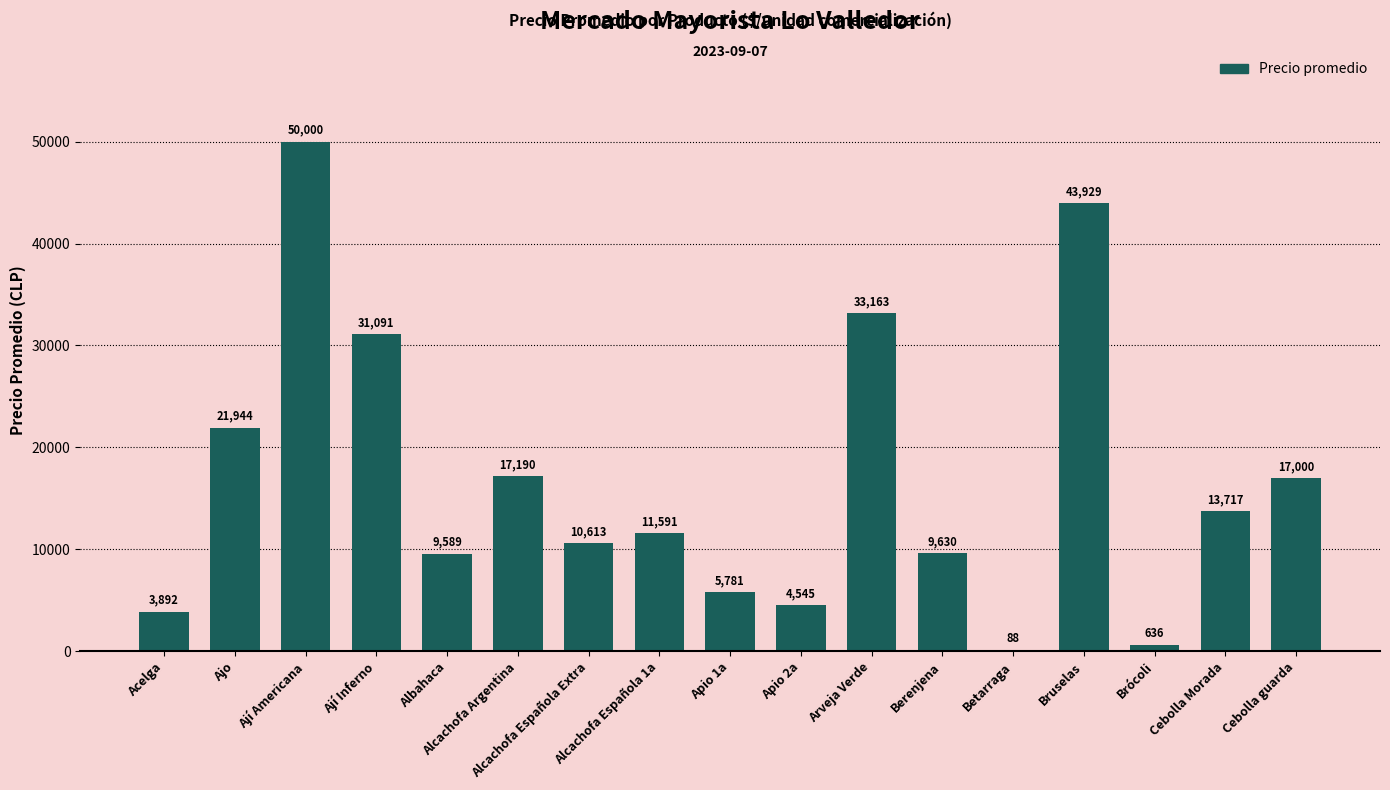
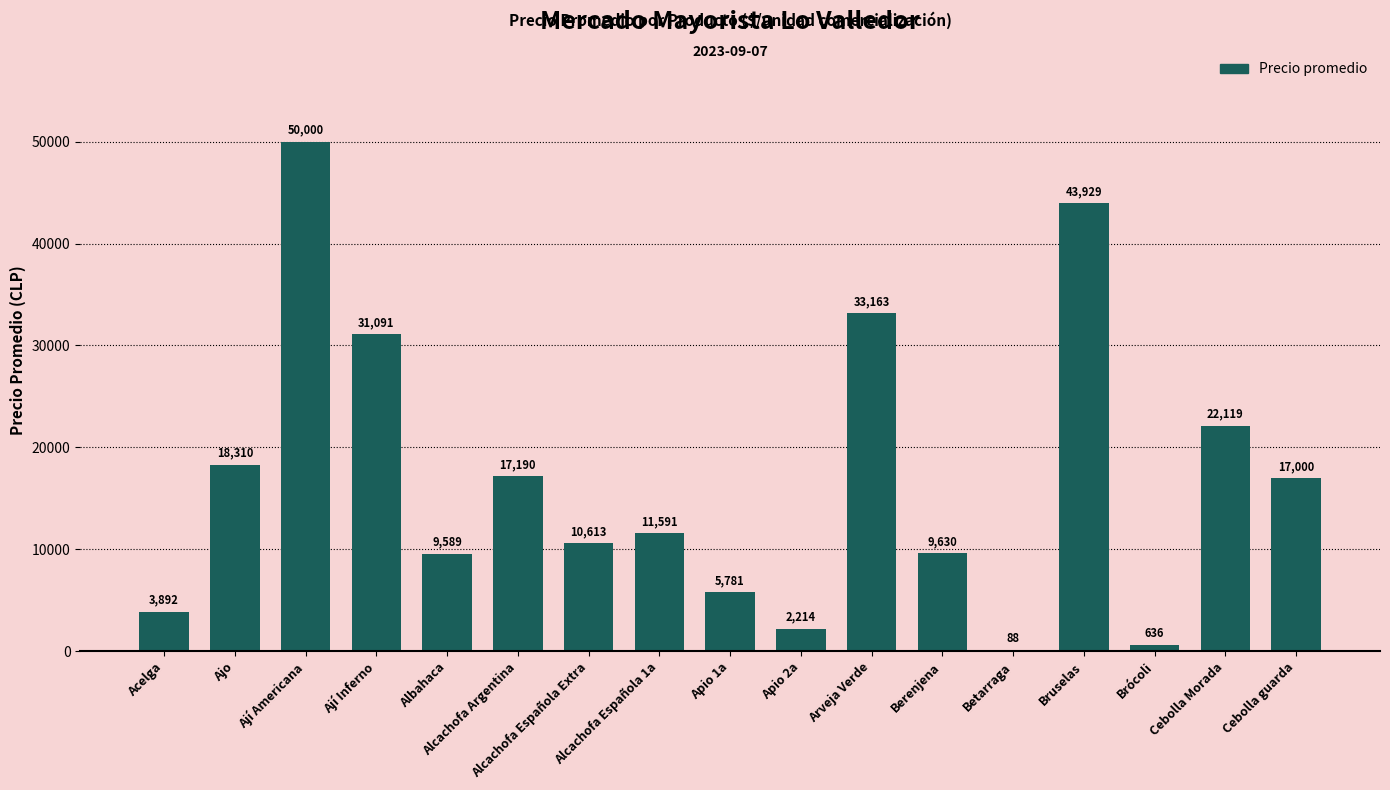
  {
    "Acelga": "3,892",
-   "Ajo": "21,944",
+   "Ajo": "18,310",
    "Ají Americana": "50,000",
    "Ají Inferno": "31,091",
    "Albahaca": "9,589",
    "Alcachofa Argentina": "17,190",
    "Alcachofa Española Extra": "10,613",
    "Alcachofa Española 1a": "11,591",
    "Apio 1a": "5,781",
-   "Apio 2a": "4,545",
+   "Apio 2a": "2,214",
    "Arveja Verde": "33,163",
    "Berenjena": "9,630",
    "Betarraga": "88",
    "Bruselas": "43,929",
    "Brócoli": "636",
-   "Cebolla Morada": "13,717",
+   "Cebolla Morada": "22,119",
    "Cebolla guarda": "17,000"
  }
